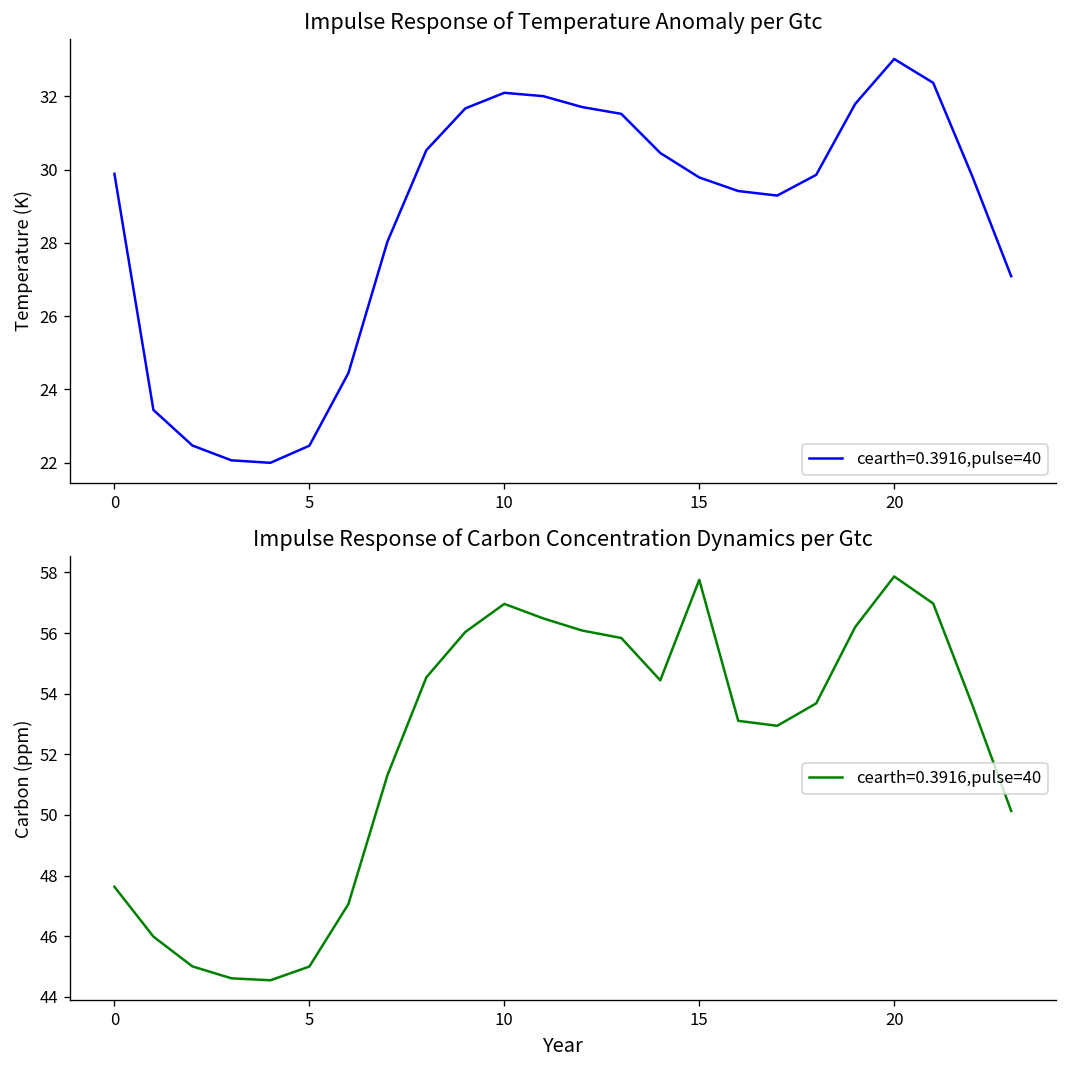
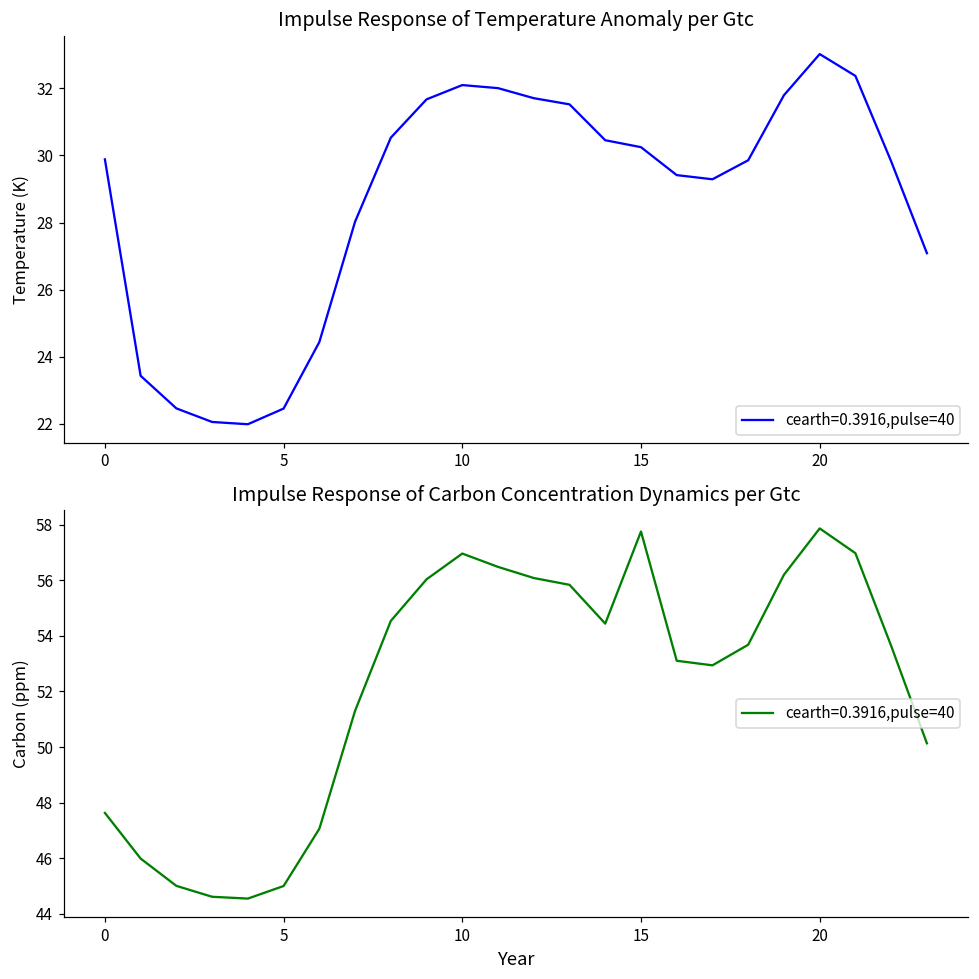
  {
    "Impulse Response of Temperature Anomaly per Gtc": {
      "0": 29.9,
      "5": 22.5,
      "10": 32.1,
-     "15": 29.8,
+     "15": 30.2,
      "20": 33.0
    },
    "Impulse Response of Carbon Concentration Dynamics per Gtc": {
      "0": 47.6,
      "5": 45.0,
      "10": 57.0,
      "15": 57.8,
      "20": 57.9
    }
  }
